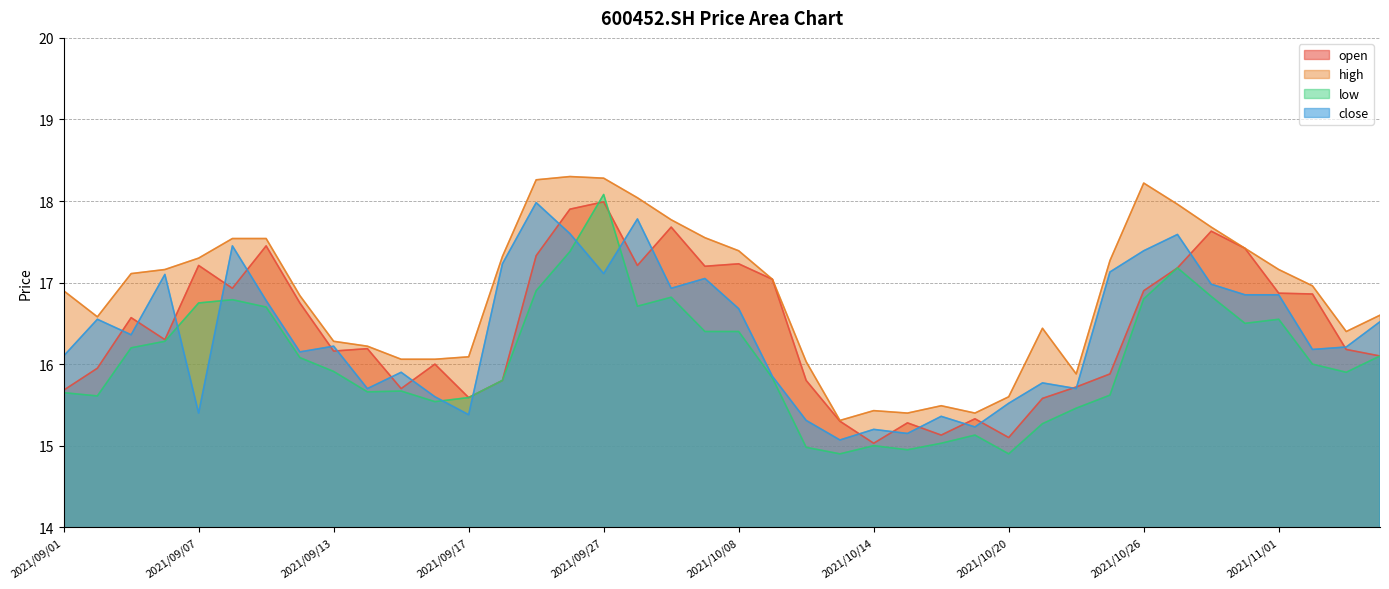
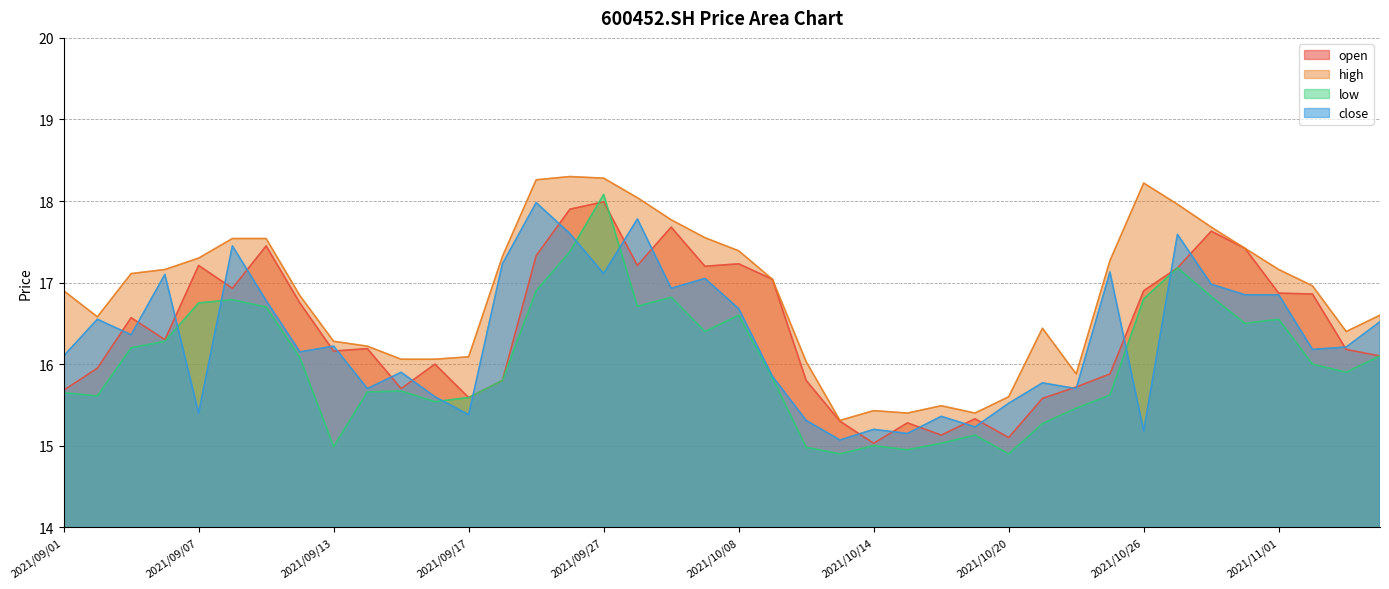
  {
    "low": {
      "2021/09/07": 16.8,
-     "2021/09/13": 15.9,
+     "2021/09/13": 15.0,
      "2021/09/27": 18.1,
-     "2021/10/08": 16.4,
+     "2021/10/08": 16.6,
      "2021/10/20": 14.9,
      "2021/10/26": 16.8,
      "2021/11/01": 16.6
    },
    "close": {
      "2021/09/01": 16.1,
      "2021/09/07": 15.4,
      "2021/09/13": 16.2,
      "2021/09/17": 15.4,
      "2021/09/27": 17.1,
      "2021/10/08": 16.7,
      "2021/10/14": 15.2,
      "2021/10/20": 15.5,
-     "2021/10/26": 17.4
+     "2021/10/26": 15.2
    }
  }
